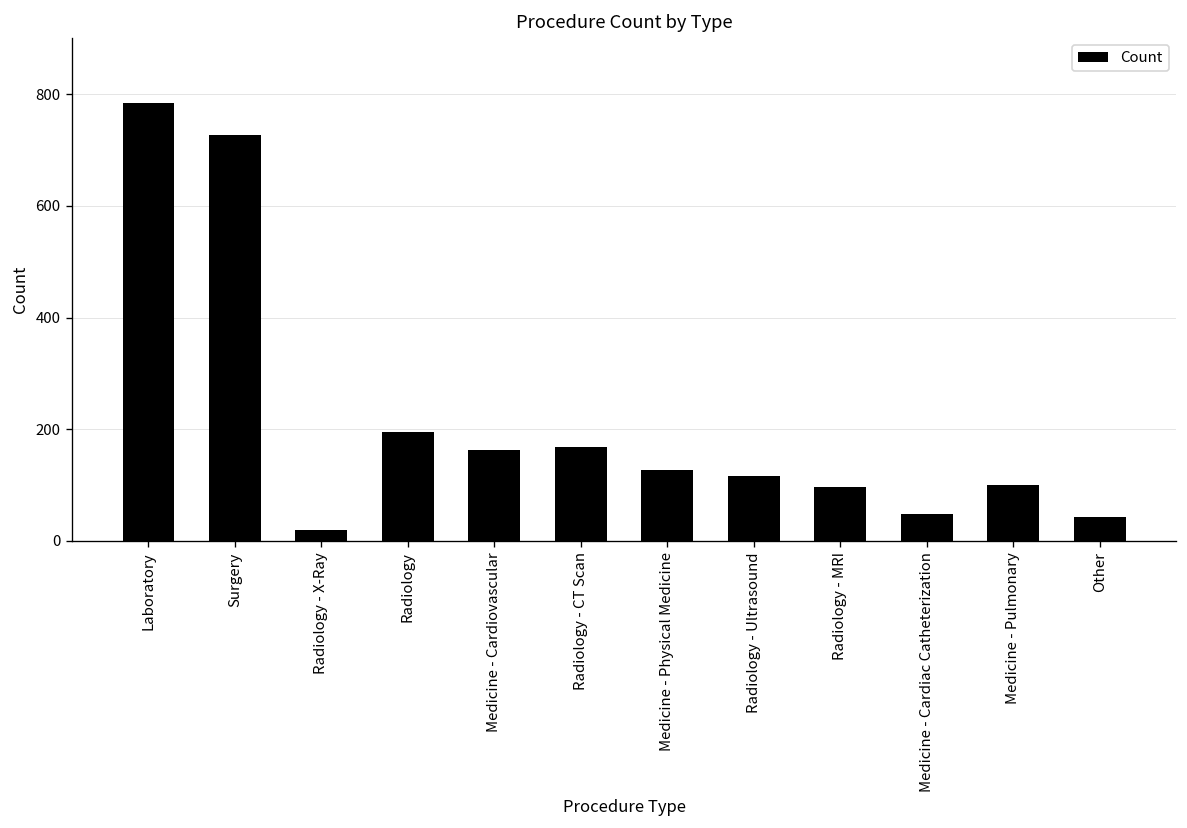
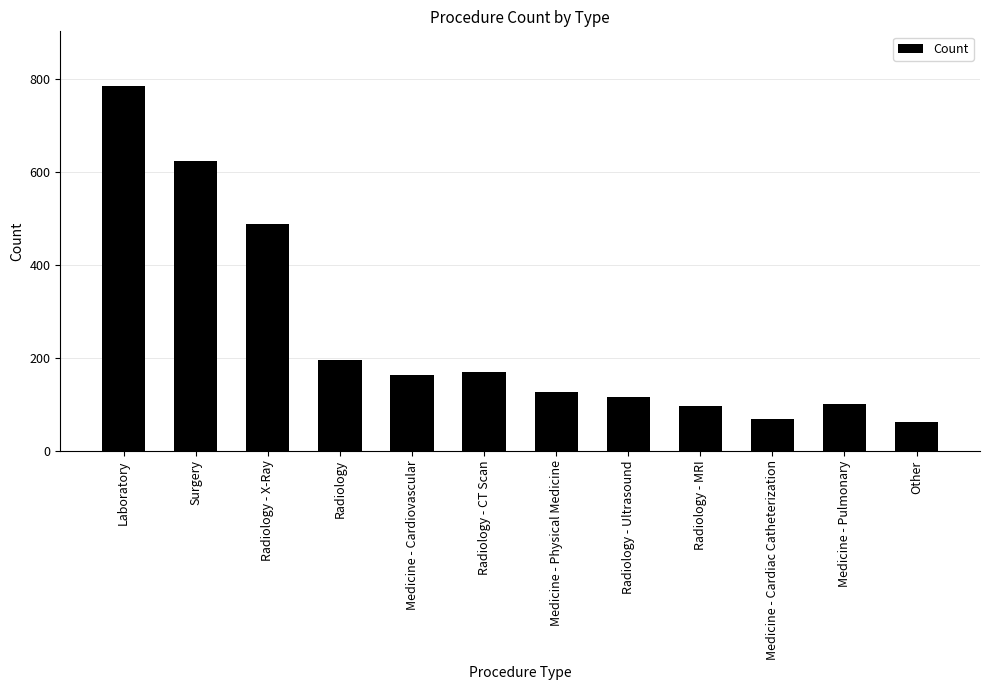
  {
    "Laboratory": 780,
-   "Surgery": 730,
-   "Radiology - X-Ray": 20,
+   "Surgery": 620,
+   "Radiology - X-Ray": 490,
    "Radiology": 190,
    "Medicine - Cardiovascular": 160,
    "Radiology - CT Scan": 170,
    "Medicine - Physical Medicine": 130,
    "Radiology - Ultrasound": 120,
    "Radiology - MRI": 100,
-   "Medicine - Cardiac Catheterization": 50,
+   "Medicine - Cardiac Catheterization": 70,
    "Medicine - Pulmonary": 100,
-   "Other": 40
+   "Other": 60
  }
